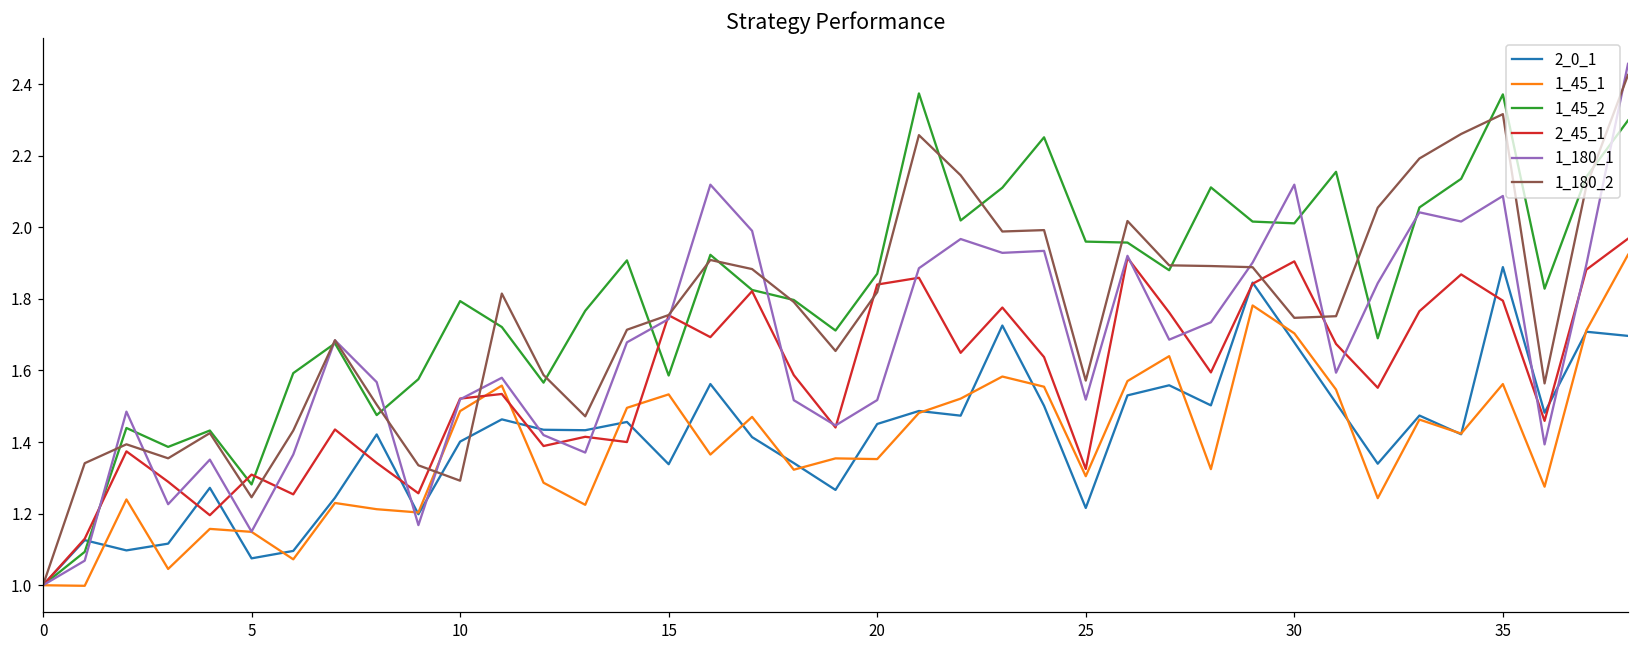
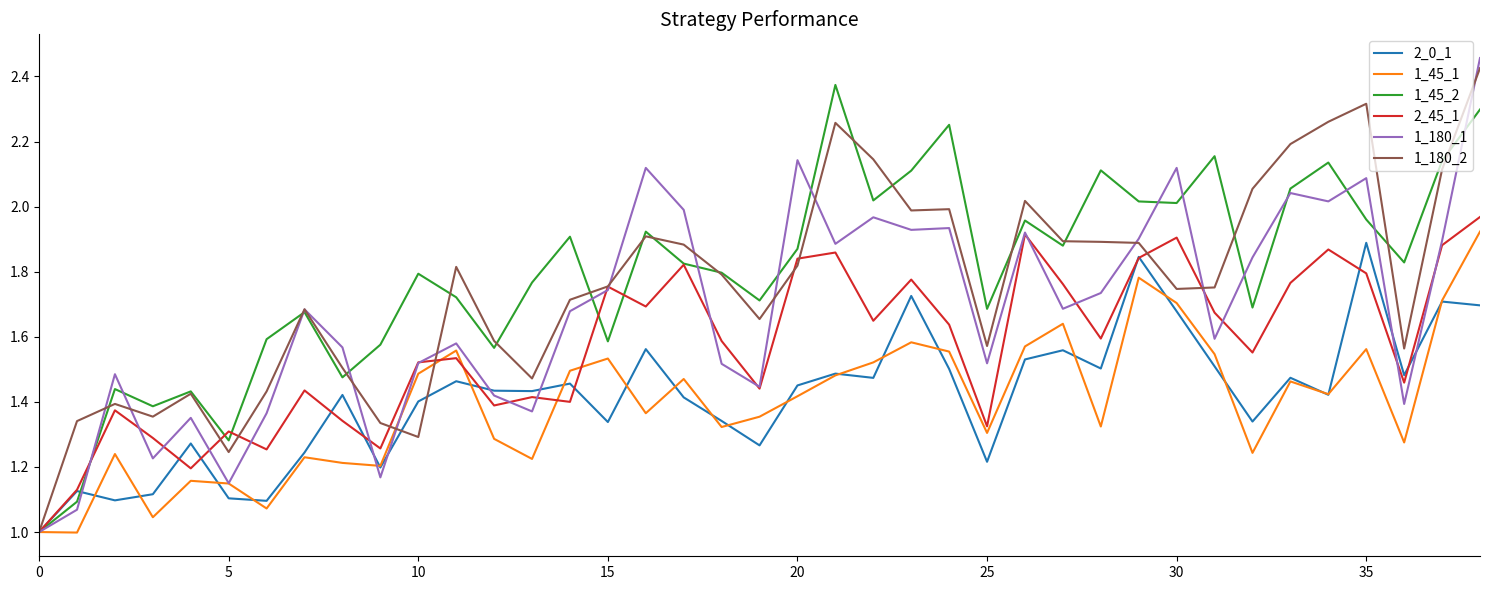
  {
    "2_0_1": {
-     "5": 1.08,
+     "5": 1.10,
      "10": 1.40,
      "15": 1.34,
      "20": 1.45,
      "25": 1.22,
      "30": 1.68,
      "35": 1.89
    },
    "1_45_1": {
      "10": 1.49,
      "15": 1.53,
-     "20": 1.35,
+     "20": 1.42,
      "25": 1.30,
      "30": 1.70,
      "35": 1.56
    },
    "1_45_2": {
      "5": 1.28,
      "10": 1.79,
      "15": 1.59,
      "20": 1.87,
-     "25": 1.96,
+     "25": 1.69,
      "30": 2.01,
-     "35": 2.37
+     "35": 1.96
    },
    "2_45_1": {
      "5": 1.31,
      "20": 1.84,
      "25": 1.32,
      "30": 1.90,
      "35": 1.79
    },
    "1_180_1": {
      "15": 1.74,
-     "20": 1.52,
+     "20": 2.14,
      "25": 1.52,
      "30": 2.12,
      "35": 2.09
    },
    "1_180_2": {
      "5": 1.25,
      "10": 1.29,
      "20": 1.82,
      "25": 1.57,
      "30": 1.75,
      "35": 2.32
    }
  }
